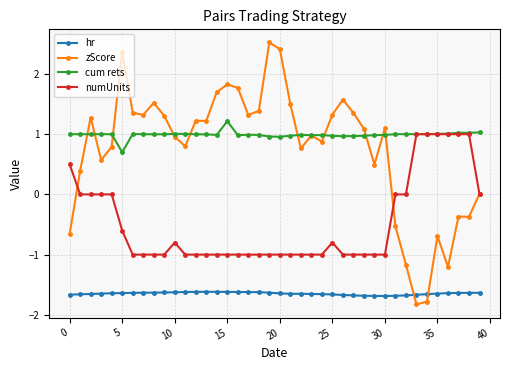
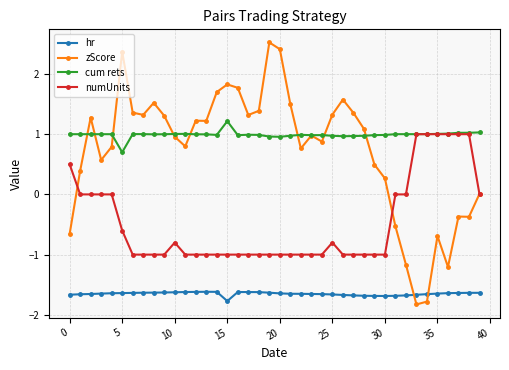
  {
    "hr": {
      "0": -1.7,
      "5": -1.6,
      "10": -1.6,
-     "15": -1.6,
+     "15": -1.8,
      "20": -1.6,
      "25": -1.7,
      "30": -1.7,
      "35": -1.6
    },
    "zScore": {
      "0": -0.7,
      "10": 1.0,
      "15": 1.8,
      "20": 2.4,
      "25": 1.3,
-     "30": 1.1,
+     "30": 0.3,
      "35": -0.7
    },
    "cum rets": {
      "0": 1.0,
      "5": 0.7,
      "10": 1.0,
      "15": 1.2,
      "20": 1.0,
      "25": 1.0,
      "30": 1.0
    },
    "numUnits": {
      "0": 0.5,
      "5": -0.6,
      "10": -0.8,
      "15": -1.0,
      "20": -1.0,
      "25": -0.8,
      "30": -1.0
    }
  }
